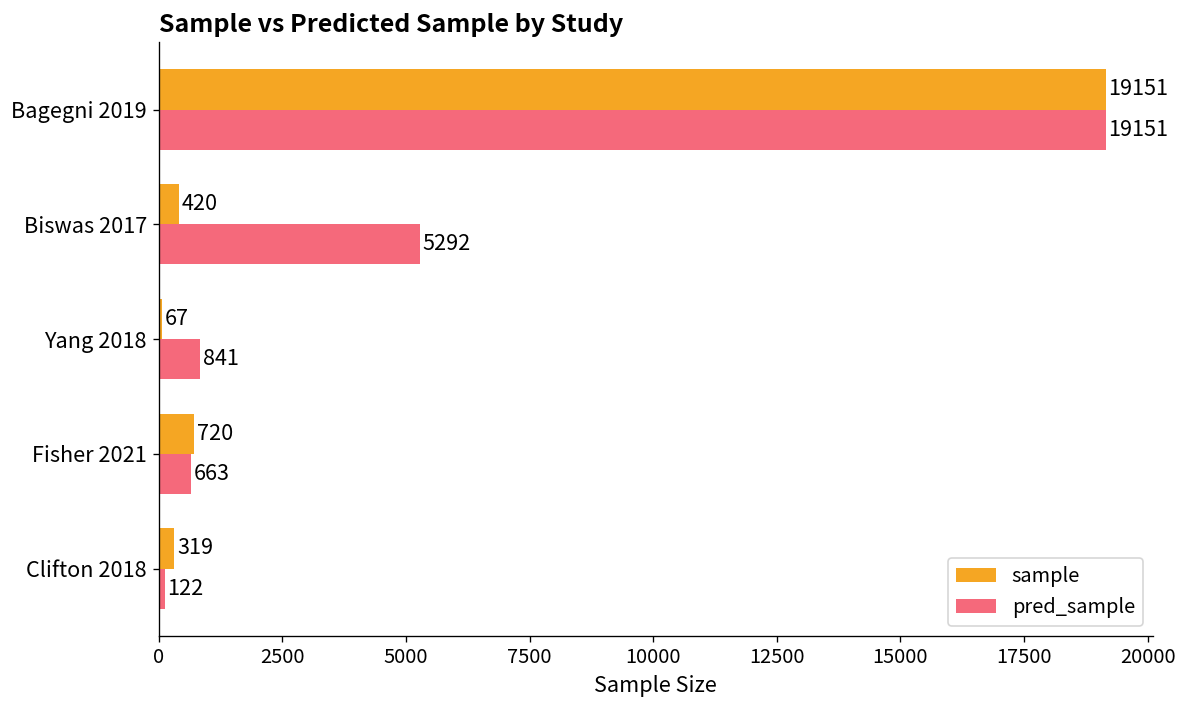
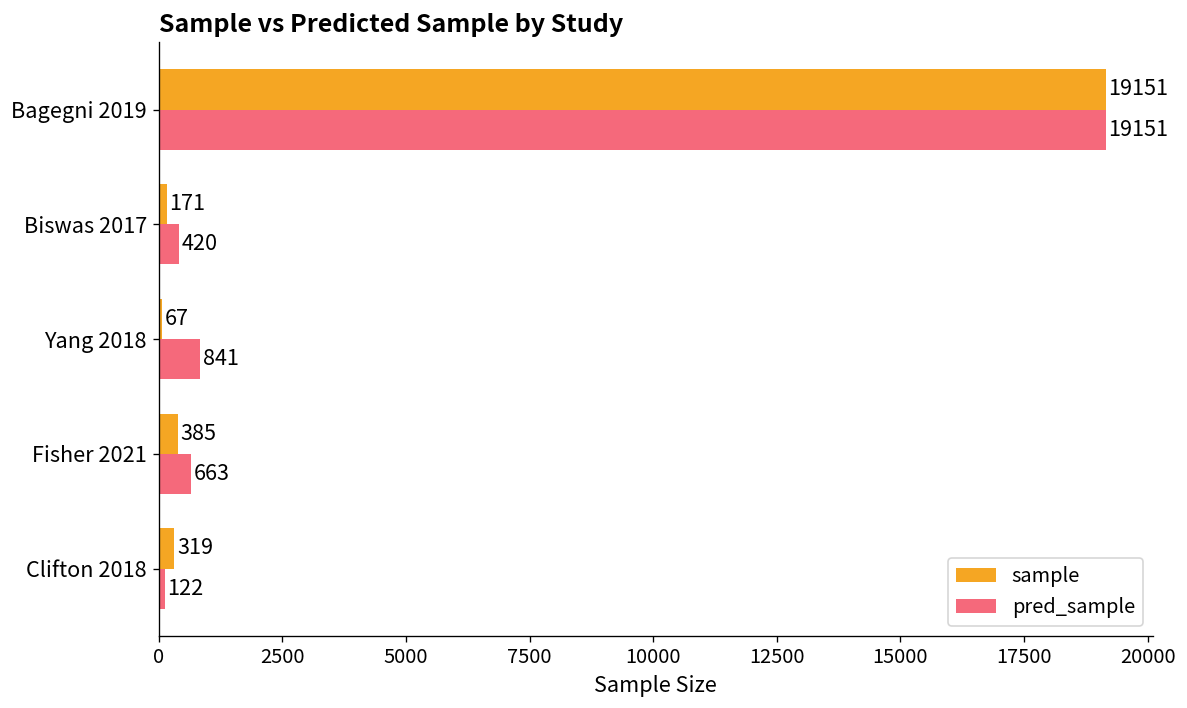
  {
    "sample": {
      "Bagegni 2019": 19151,
-     "Biswas 2017": 420,
+     "Biswas 2017": 171,
      "Yang 2018": 67,
-     "Fisher 2021": 720,
+     "Fisher 2021": 385,
      "Clifton 2018": 319
    },
    "pred_sample": {
      "Bagegni 2019": 19151,
-     "Biswas 2017": 5292,
+     "Biswas 2017": 420,
      "Yang 2018": 841,
      "Fisher 2021": 663,
      "Clifton 2018": 122
    }
  }
